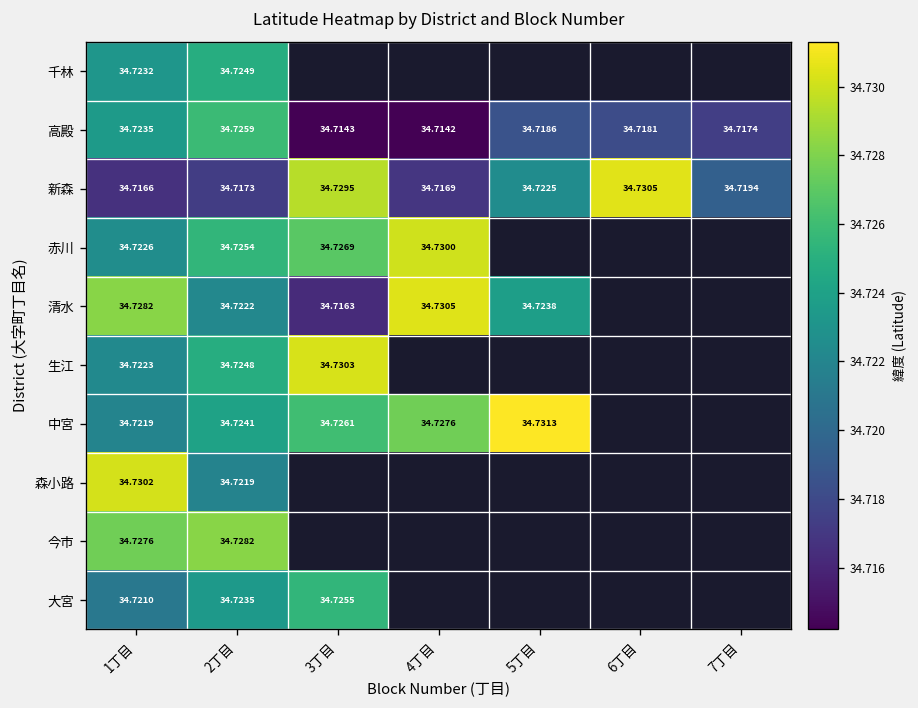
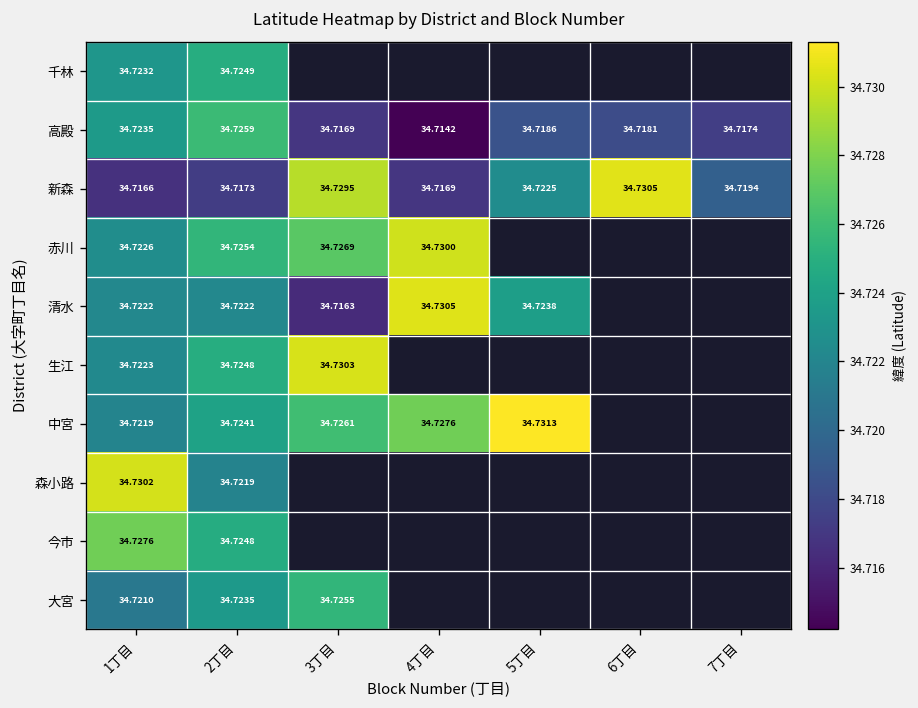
  {
    "千林": {
      "1丁目": 34.7232,
      "2丁目": 34.7249
    },
    "高殿": {
      "1丁目": 34.7235,
      "2丁目": 34.7259,
-     "3丁目": 34.7143,
+     "3丁目": 34.7169,
      "4丁目": 34.7142,
      "5丁目": 34.7186,
      "6丁目": 34.7181,
      "7丁目": 34.7174
    },
    "新森": {
      "1丁目": 34.7166,
      "2丁目": 34.7173,
      "3丁目": 34.7295,
      "4丁目": 34.7169,
      "5丁目": 34.7225,
      "6丁目": 34.7305,
      "7丁目": 34.7194
    },
    "赤川": {
      "1丁目": 34.7226,
      "2丁目": 34.7254,
      "3丁目": 34.7269,
      "4丁目": 34.7300
    },
    "清水": {
-     "1丁目": 34.7282,
+     "1丁目": 34.7222,
      "2丁目": 34.7222,
      "3丁目": 34.7163,
      "4丁目": 34.7305,
      "5丁目": 34.7238
    },
    "生江": {
      "1丁目": 34.7223,
      "2丁目": 34.7248,
      "3丁目": 34.7303
    },
    "中宮": {
      "1丁目": 34.7219,
      "2丁目": 34.7241,
      "3丁目": 34.7261,
      "4丁目": 34.7276,
      "5丁目": 34.7313
    },
    "森小路": {
      "1丁目": 34.7302,
      "2丁目": 34.7219
    },
    "今市": {
      "1丁目": 34.7276,
-     "2丁目": 34.7282
+     "2丁目": 34.7248
    },
    "大宮": {
      "1丁目": 34.7210,
      "2丁目": 34.7235,
      "3丁目": 34.7255
    }
  }
